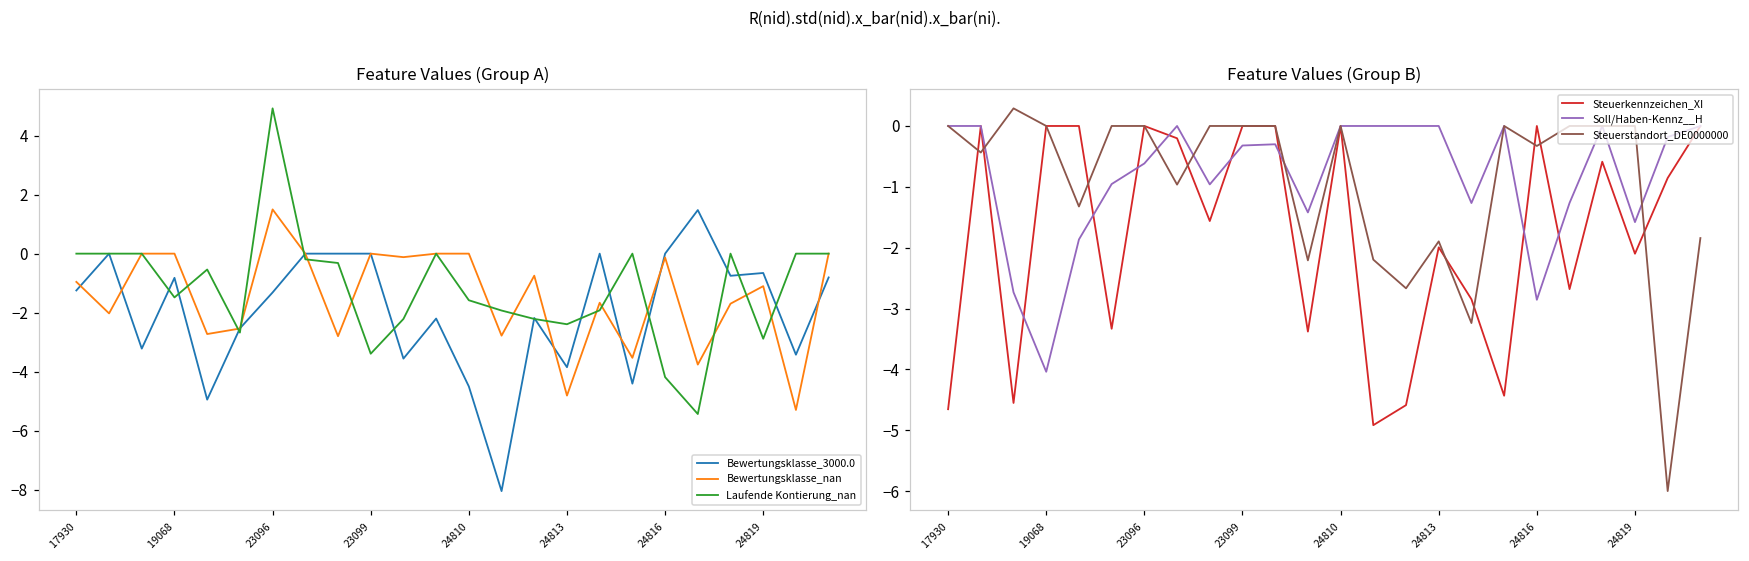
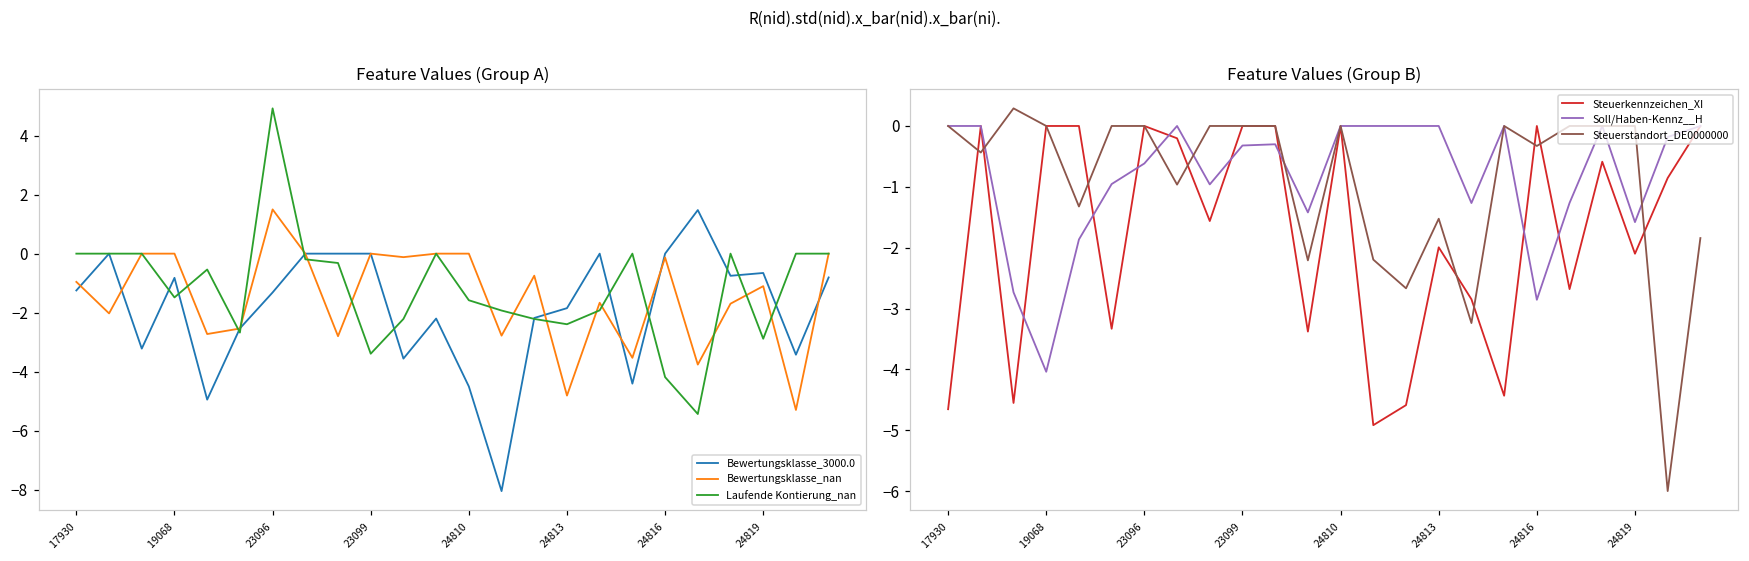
  {
    "Feature Values (Group A)": {
      "Bewertungsklasse_3000.0": {
        "17930": -1.2,
        "19068": -0.8,
        "23096": -1.3,
        "24810": -4.5,
-       "24813": -3.9,
+       "24813": -1.8,
        "24816": 0.0,
        "24819": -0.7
      },
      "Bewertungsklasse_nan": {
        "17930": -1.0,
        "19068": 0.0,
        "23096": 1.5,
        "24810": 0.0,
        "24813": -4.8,
        "24816": -0.1,
        "24819": -1.1
      },
      "Laufende Kontierung_nan": {
        "17930": 0.0,
        "19068": -1.5,
        "23096": 4.9,
        "23099": -3.4,
        "24810": -1.6,
        "24813": -2.4,
        "24816": -4.2,
        "24819": -2.9
      }
    },
    "Feature Values (Group B)": {
      "Steuerkennzeichen_XI": {
        "17930": -4.7,
        "24813": -2.0,
        "24816": 0.0,
        "24819": -2.1
      },
      "Soll/Haben-Kennz__H": {
        "19068": -4.0,
        "23096": -0.6,
        "23099": -0.3,
        "24813": 0.0,
        "24816": -2.9,
        "24819": -1.6
      },
      "Steuerstandort_DE0000000": {
-       "24813": -1.9,
+       "24813": -1.5,
        "24816": -0.3
      }
    }
  }
